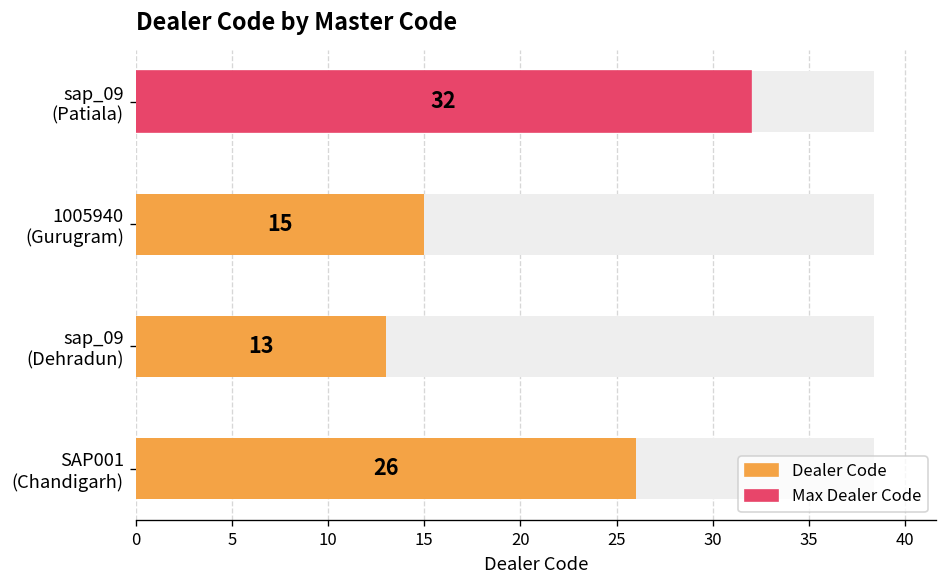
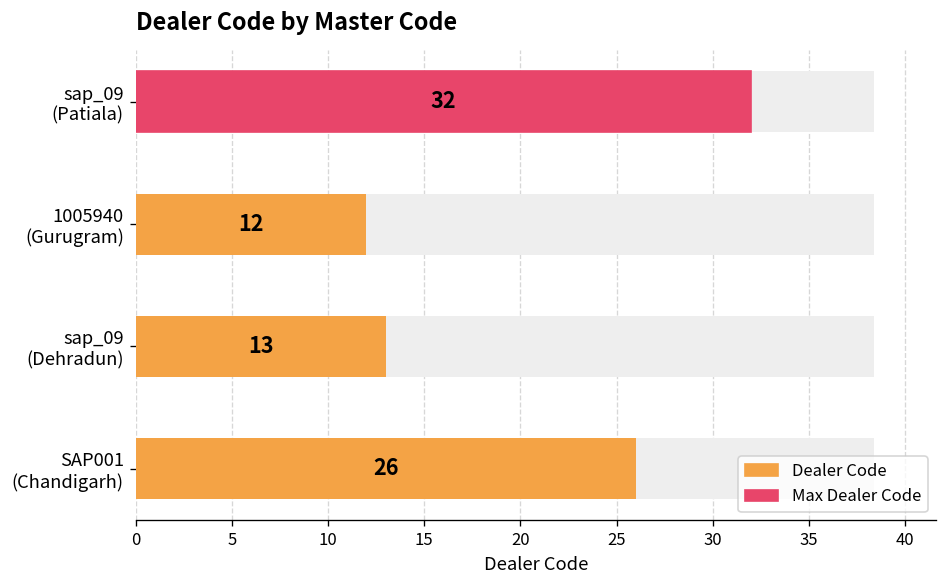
  {
    "Dealer Code": {
-     "1005940 (Gurugram)": 15
+     "1005940 (Gurugram)": 12
    }
  }
